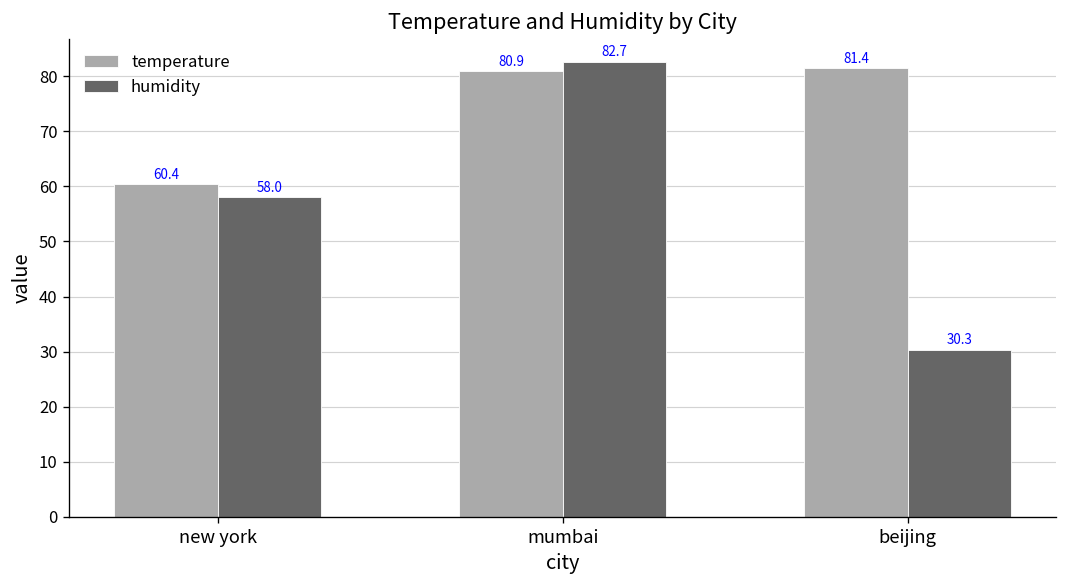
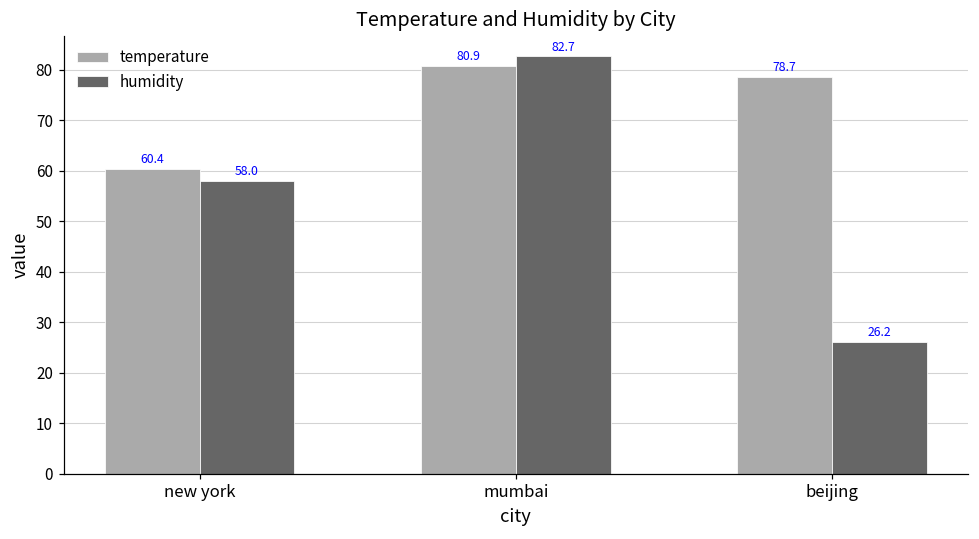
  {
    "temperature": {
      "new york": 60.4,
      "mumbai": 80.9,
-     "beijing": 81.4
+     "beijing": 78.7
    },
    "humidity": {
      "new york": 58.0,
      "mumbai": 82.7,
-     "beijing": 30.3
+     "beijing": 26.2
    }
  }
